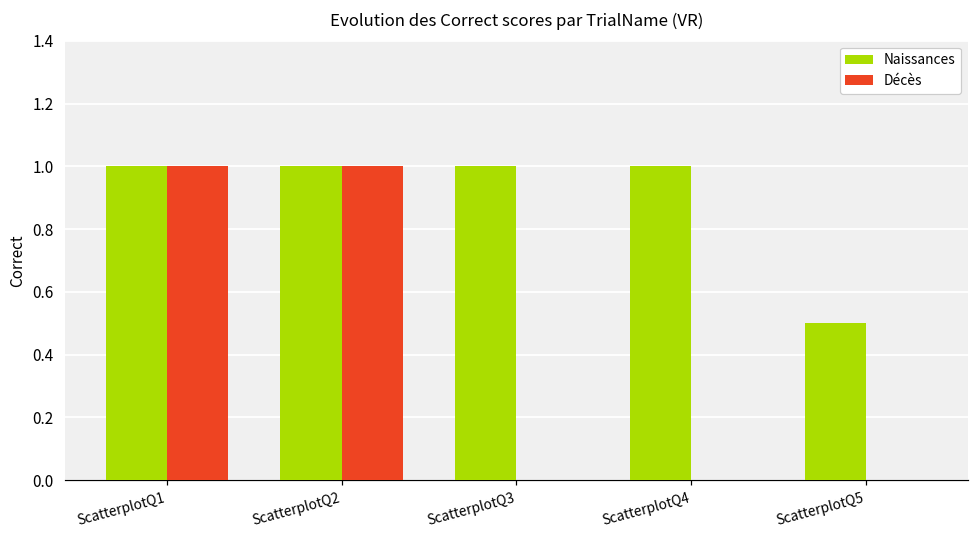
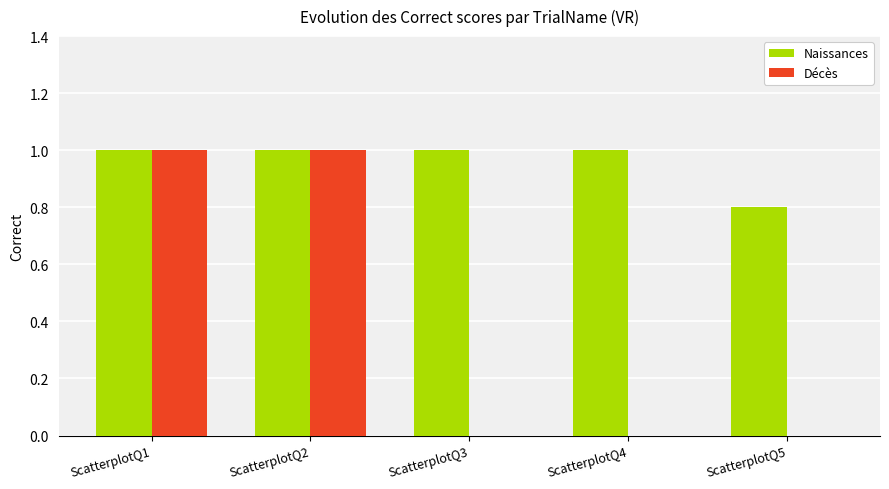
  {
    "Naissances": {
      "ScatterplotQ1": 1.0,
      "ScatterplotQ2": 1.0,
      "ScatterplotQ3": 1.0,
      "ScatterplotQ4": 1.0,
-     "ScatterplotQ5": 0.5
+     "ScatterplotQ5": 0.8
    },
    "Décès": {
      "ScatterplotQ1": 1.0,
      "ScatterplotQ2": 1.0,
      "ScatterplotQ3": 0.0,
      "ScatterplotQ4": 0.0,
      "ScatterplotQ5": 0.0
    }
  }
